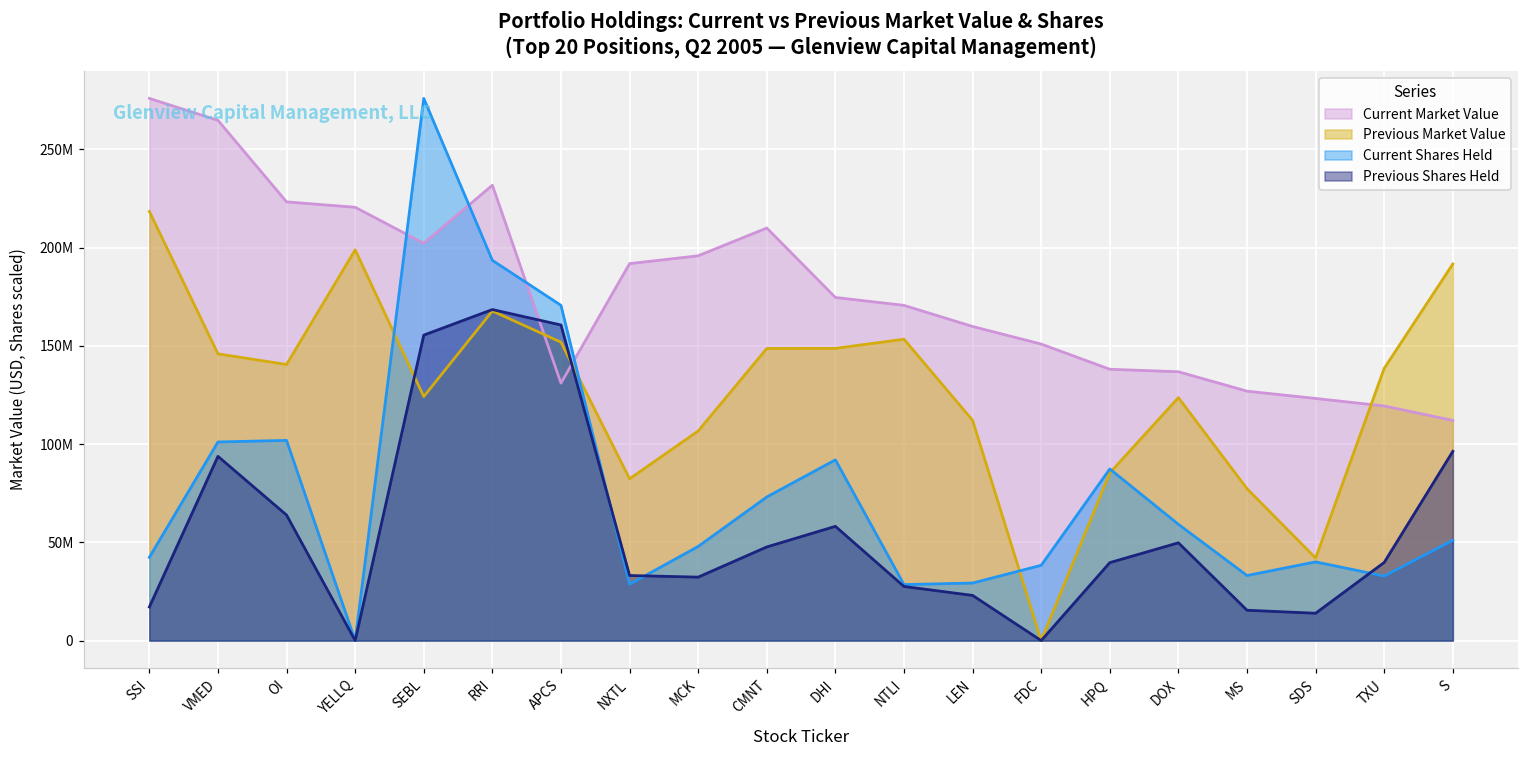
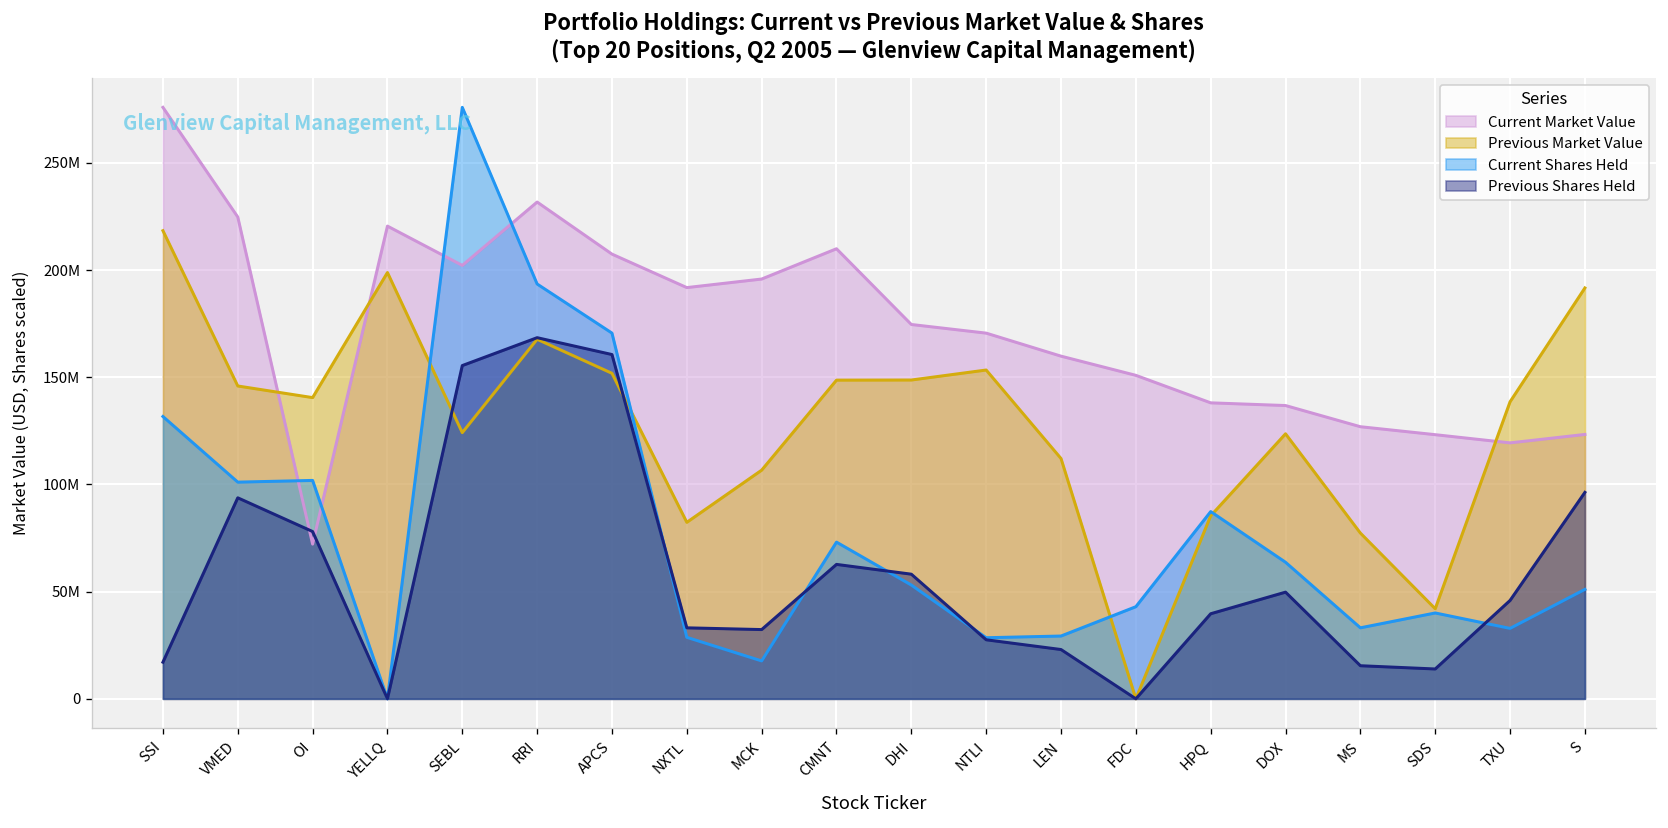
  {
    "Current Market Value": {
      "SSI": 276000000,
-     "VMED": 265000000,
-     "OI": 223000000,
+     "VMED": 225000000,
+     "OI": 72000000,
      "YELLQ": 221000000,
      "SEBL": 202000000,
      "RRI": 232000000,
-     "APCS": 131000000,
+     "APCS": 207000000,
      "NXTL": 192000000,
      "MCK": 196000000,
      "CMNT": 210000000,
      "DHI": 175000000,
      "NTLI": 171000000,
      "LEN": 160000000,
      "FDC": 151000000,
      "HPQ": 138000000,
      "DOX": 137000000,
      "MS": 127000000,
      "SDS": 123000000,
      "TXU": 119000000,
-     "S": 112000000
+     "S": 123000000
    },
    "Previous Market Value": {
      "SSI": 218000000,
      "VMED": 146000000,
      "OI": 141000000,
      "YELLQ": 199000000,
      "SEBL": 124000000,
      "APCS": 152000000,
      "NXTL": 82000000,
      "MCK": 107000000,
      "CMNT": 149000000,
      "DHI": 149000000,
      "NTLI": 153000000,
      "LEN": 112000000,
      "HPQ": 85000000,
      "DOX": 124000000,
      "MS": 77000000,
      "SDS": 42000000,
      "TXU": 139000000,
      "S": 192000000
    },
    "Current Shares Held": {
-     "SSI": 42000000,
+     "SSI": 132000000,
      "VMED": 101000000,
      "OI": 102000000,
      "SEBL": 276000000,
      "RRI": 194000000,
      "APCS": 171000000,
      "NXTL": 29000000,
-     "MCK": 48000000,
+     "MCK": 18000000,
      "CMNT": 73000000,
-     "DHI": 92000000,
+     "DHI": 53000000,
      "LEN": 29000000,
-     "FDC": 38000000,
+     "FDC": 43000000,
      "HPQ": 87000000,
-     "DOX": 59000000,
+     "DOX": 64000000,
      "MS": 33000000,
      "SDS": 40000000,
      "TXU": 33000000,
      "S": 51000000
    },
    "Previous Shares Held": {
      "SSI": 17000000,
      "VMED": 94000000,
-     "OI": 64000000,
+     "OI": 78000000,
      "SEBL": 155000000,
      "APCS": 161000000,
      "NXTL": 33000000,
      "MCK": 32000000,
-     "CMNT": 48000000,
+     "CMNT": 63000000,
      "DHI": 58000000,
      "LEN": 23000000,
      "HPQ": 40000000,
      "DOX": 50000000,
      "MS": 15000000,
      "SDS": 14000000,
-     "TXU": 40000000,
+     "TXU": 46000000,
      "S": 96000000
    }
  }
